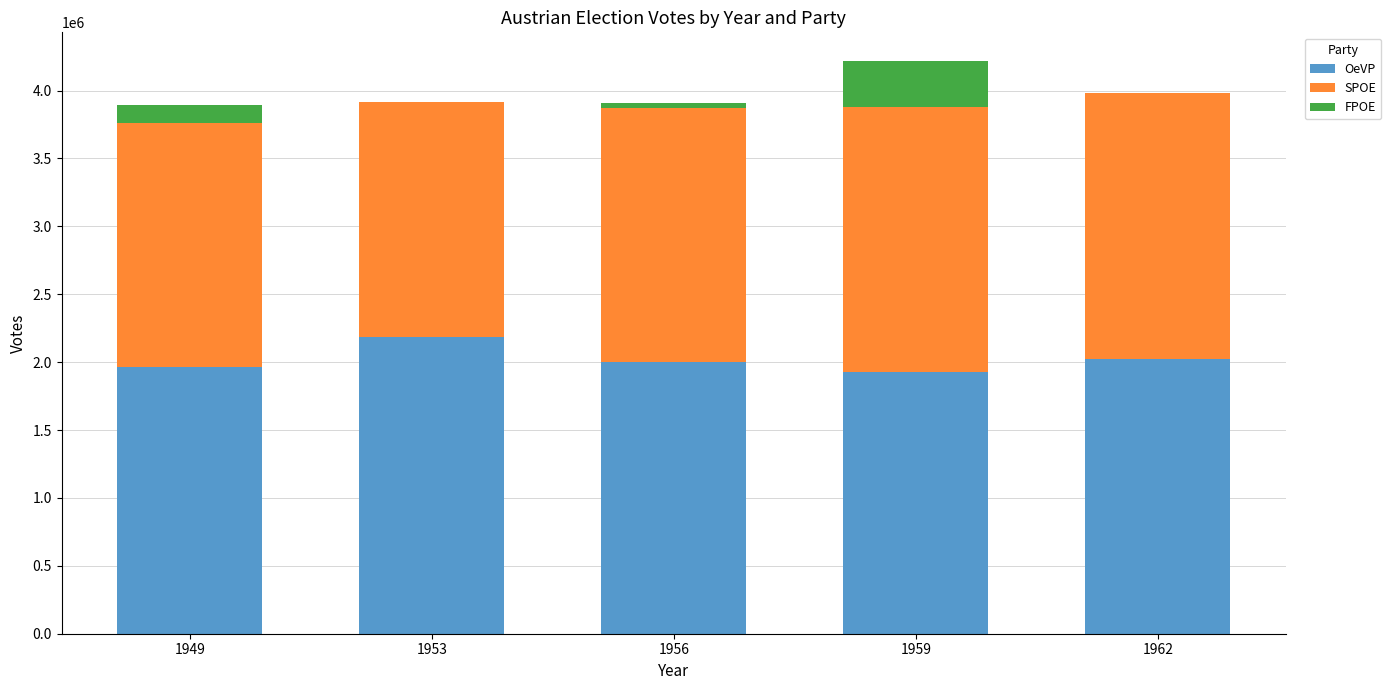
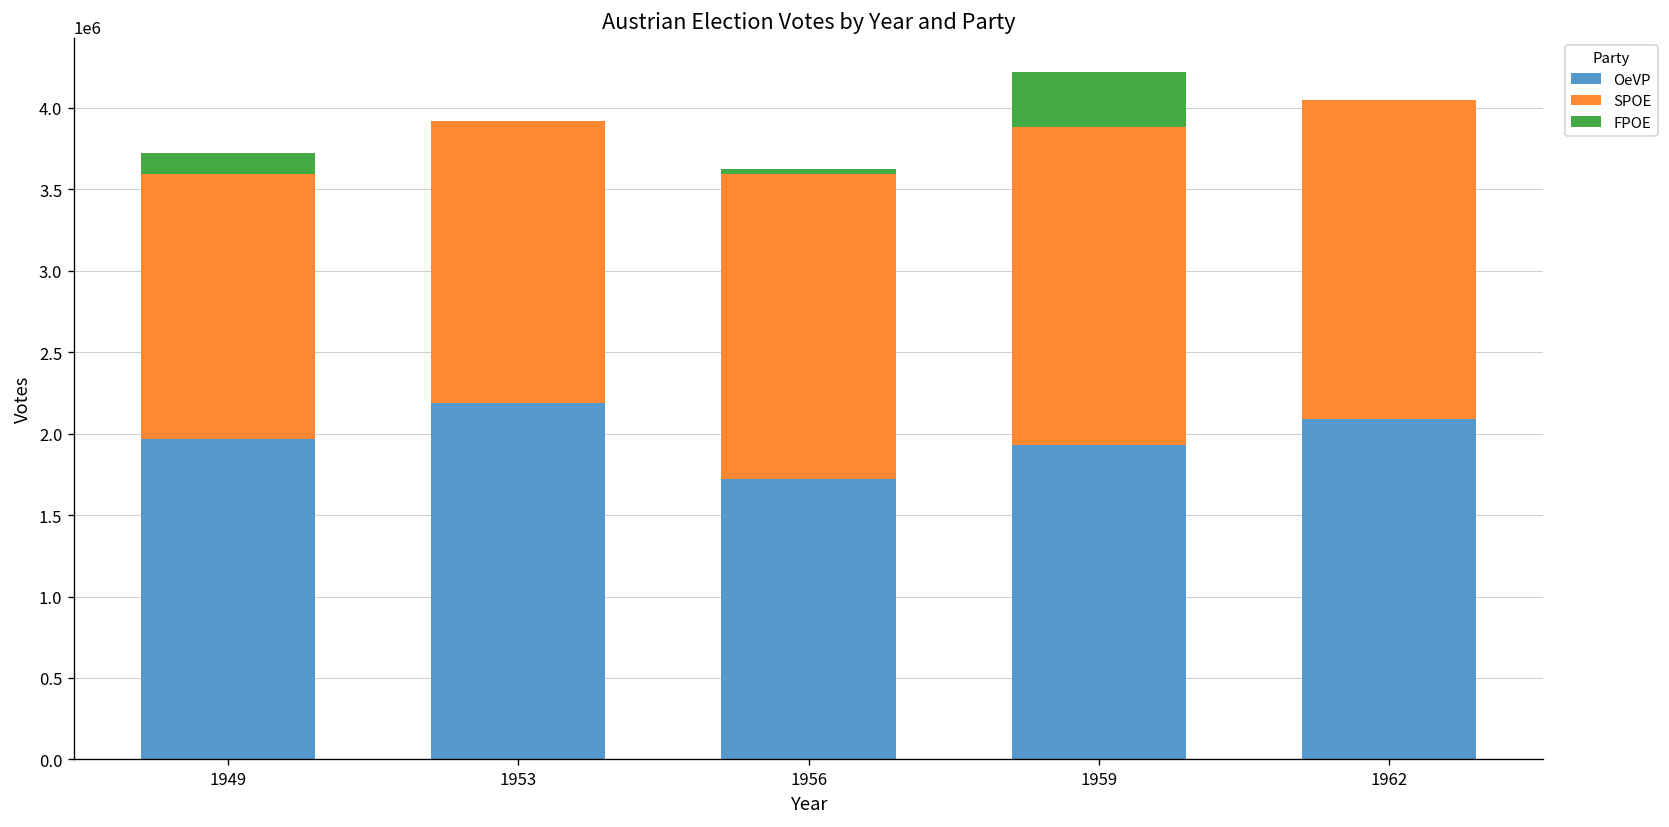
  {
    "OeVP": {
      "1949": 1970000,
      "1953": 2190000,
-     "1956": 2000000,
+     "1956": 1720000,
      "1959": 1930000,
-     "1962": 2020000
+     "1962": 2090000
    },
    "SPOE": {
-     "1949": 1800000,
+     "1949": 1620000,
      "1953": 1730000,
      "1956": 1870000,
      "1959": 1950000,
      "1962": 1960000
    },
    "FPOE": {
      "1949": 130000,
      "1953": 0,
      "1956": 30000,
      "1959": 340000,
      "1962": 0
    }
  }
